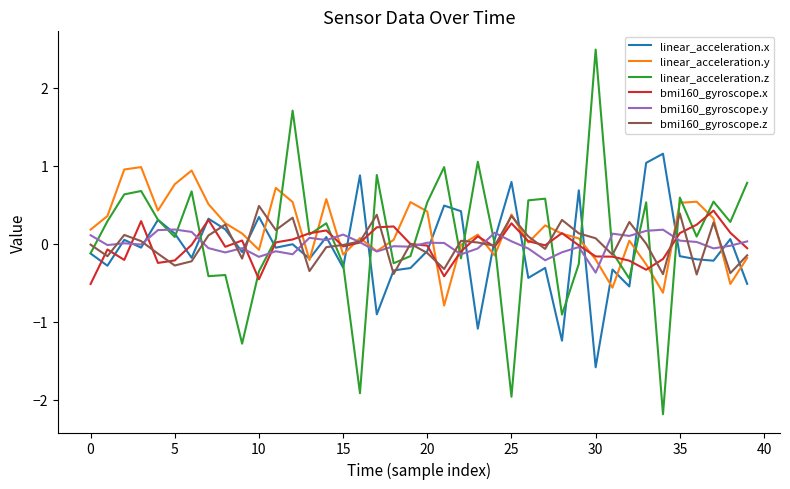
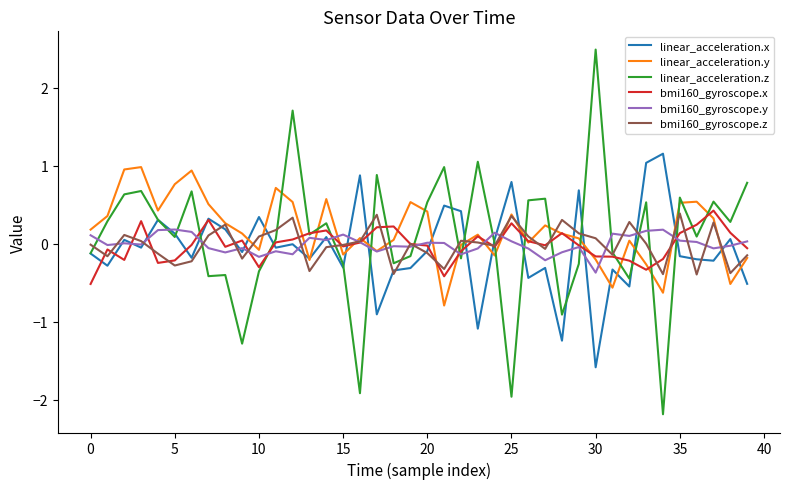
  {
    "linear_acceleration.x": {
      "5": 0.1,
      "10": 0.3,
      "15": -0.3,
      "25": 0.8,
      "30": -1.6,
      "35": -0.2
    },
    "linear_acceleration.y": {
      "0": 0.2,
      "5": 0.8,
      "10": -0.1,
      "15": -0.1,
      "20": 0.4,
      "30": -0.2,
      "35": 0.5
    },
    "linear_acceleration.z": {
      "5": 0.1,
      "10": -0.4,
      "15": -0.3,
      "20": 0.5,
      "25": -2.0,
      "30": 2.5,
      "35": 0.6
    },
    "bmi160_gyroscope.x": {
      "0": -0.5,
      "5": -0.2,
-     "10": -0.5,
+     "10": -0.3,
      "20": 0.0,
      "25": 0.3,
      "30": -0.2,
      "35": 0.1
    },
    "bmi160_gyroscope.y": {
      "0": 0.1,
      "5": 0.2,
      "10": -0.2,
      "15": 0.1,
      "20": 0.0,
      "25": 0.0,
      "30": -0.4,
      "35": 0.0
    },
    "bmi160_gyroscope.z": {
      "0": 0.0,
      "5": -0.3,
-     "10": 0.5,
+     "10": 0.1,
      "30": 0.1,
      "35": 0.4
    }
  }
